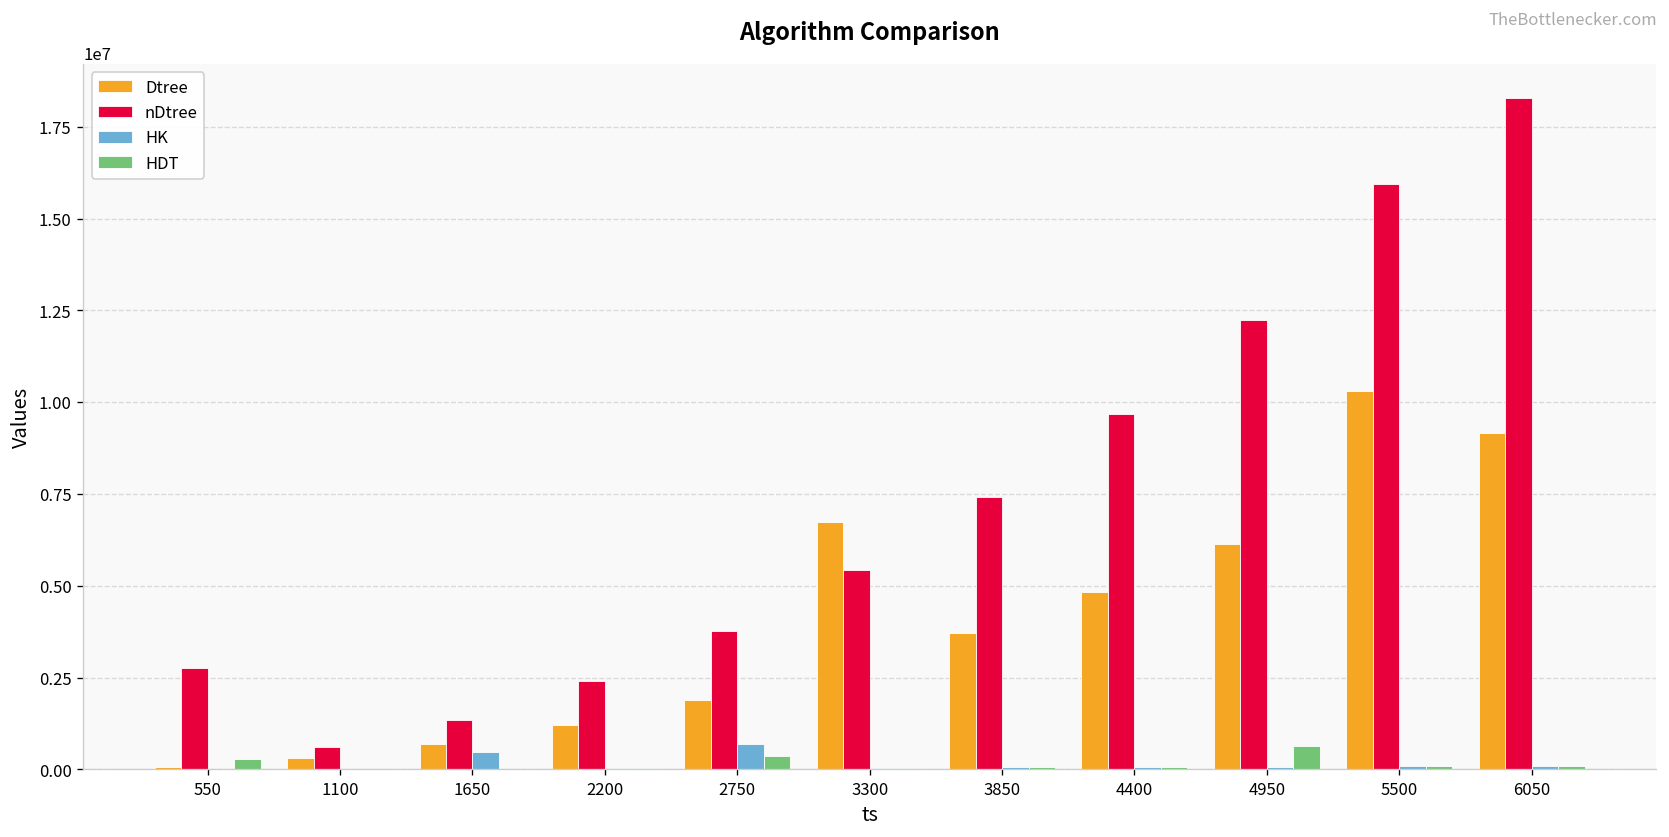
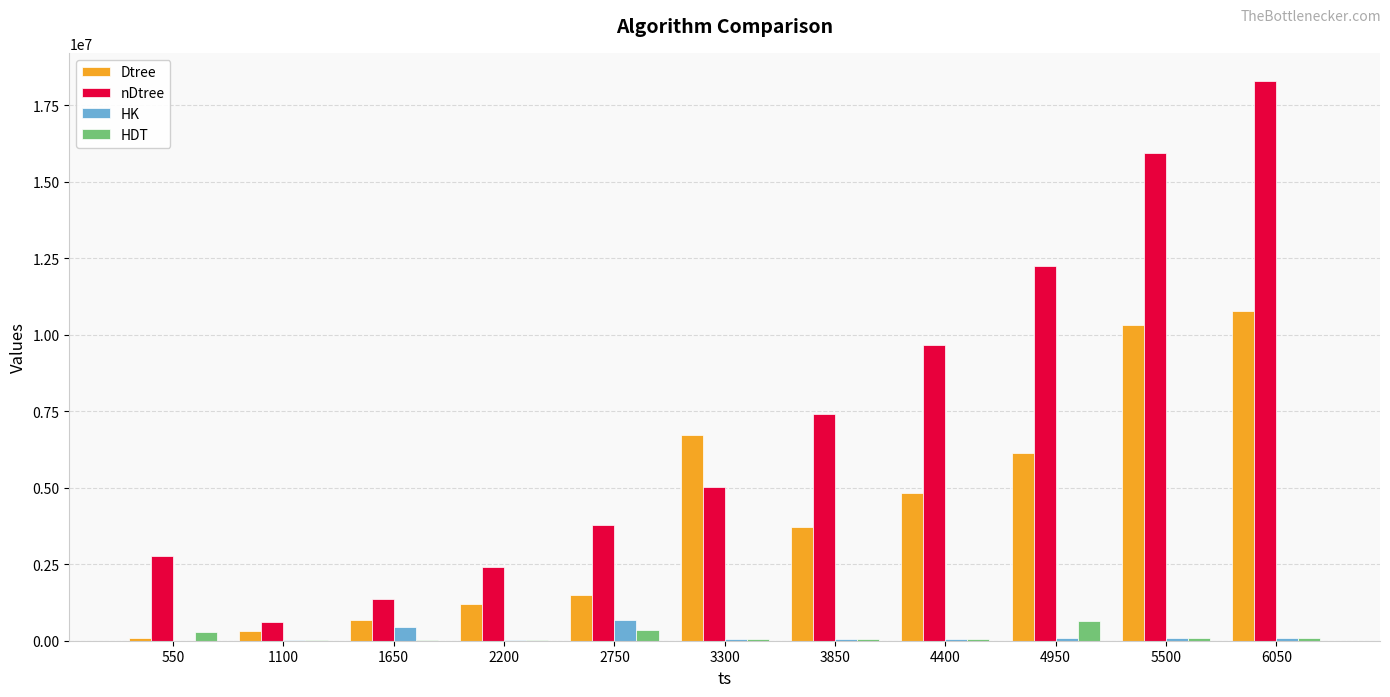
  {
    "Dtree": {
      "1100": 300000,
      "1650": 700000,
      "2200": 1200000,
-     "2750": 1900000,
+     "2750": 1500000,
      "3300": 6700000,
      "3850": 3700000,
      "4400": 4800000,
      "4950": 6100000,
      "5500": 10300000,
-     "6050": 9200000
+     "6050": 10800000
    },
    "nDtree": {
      "550": 2800000,
      "1100": 600000,
      "1650": 1400000,
      "2200": 2400000,
      "2750": 3800000,
-     "3300": 5400000,
+     "3300": 5000000,
      "3850": 7400000,
      "4400": 9700000,
      "4950": 12200000,
      "5500": 16000000,
      "6050": 18300000
    },
    "HK": {
      "1650": 500000,
      "2750": 700000,
      "5500": 100000,
      "6050": 100000
    },
    "HDT": {
      "550": 300000,
      "2750": 400000,
      "4950": 600000,
      "5500": 100000,
      "6050": 100000
    }
  }
